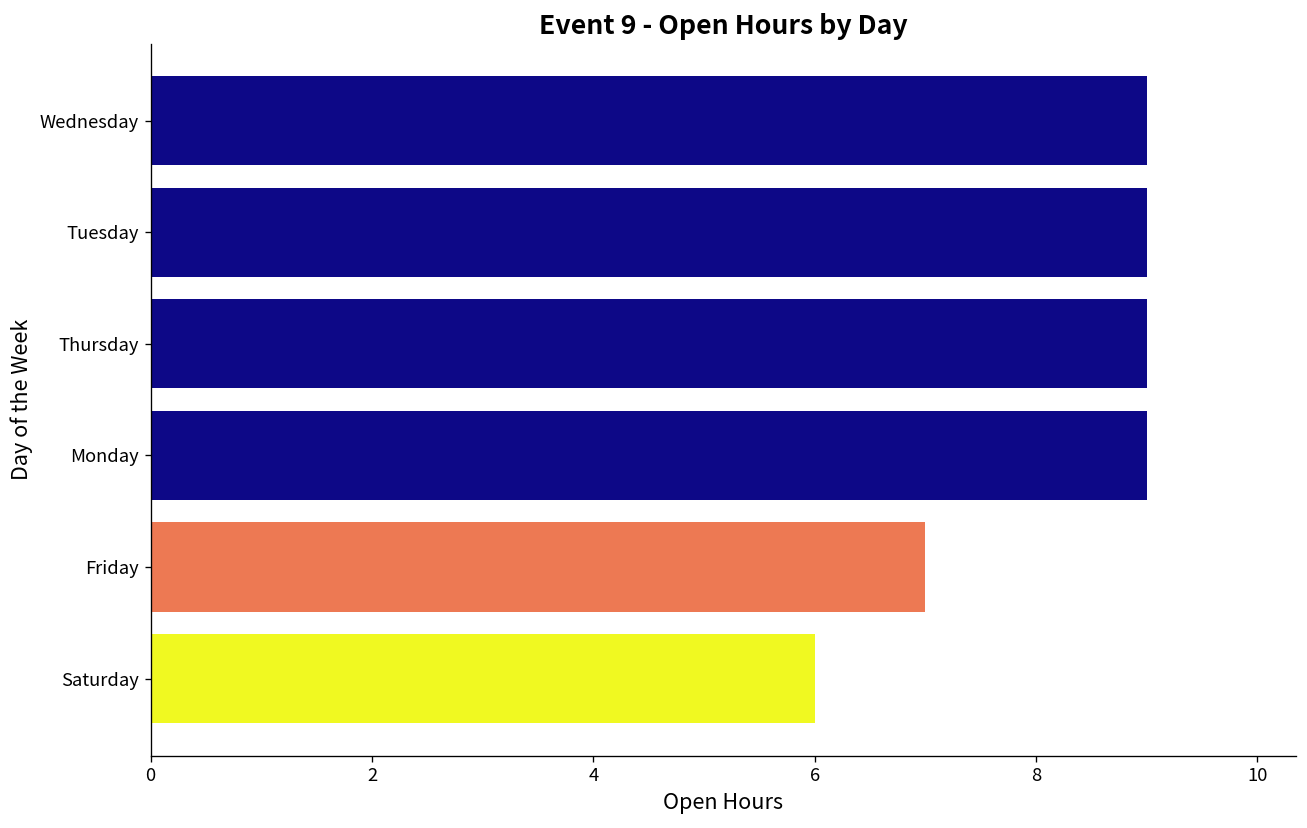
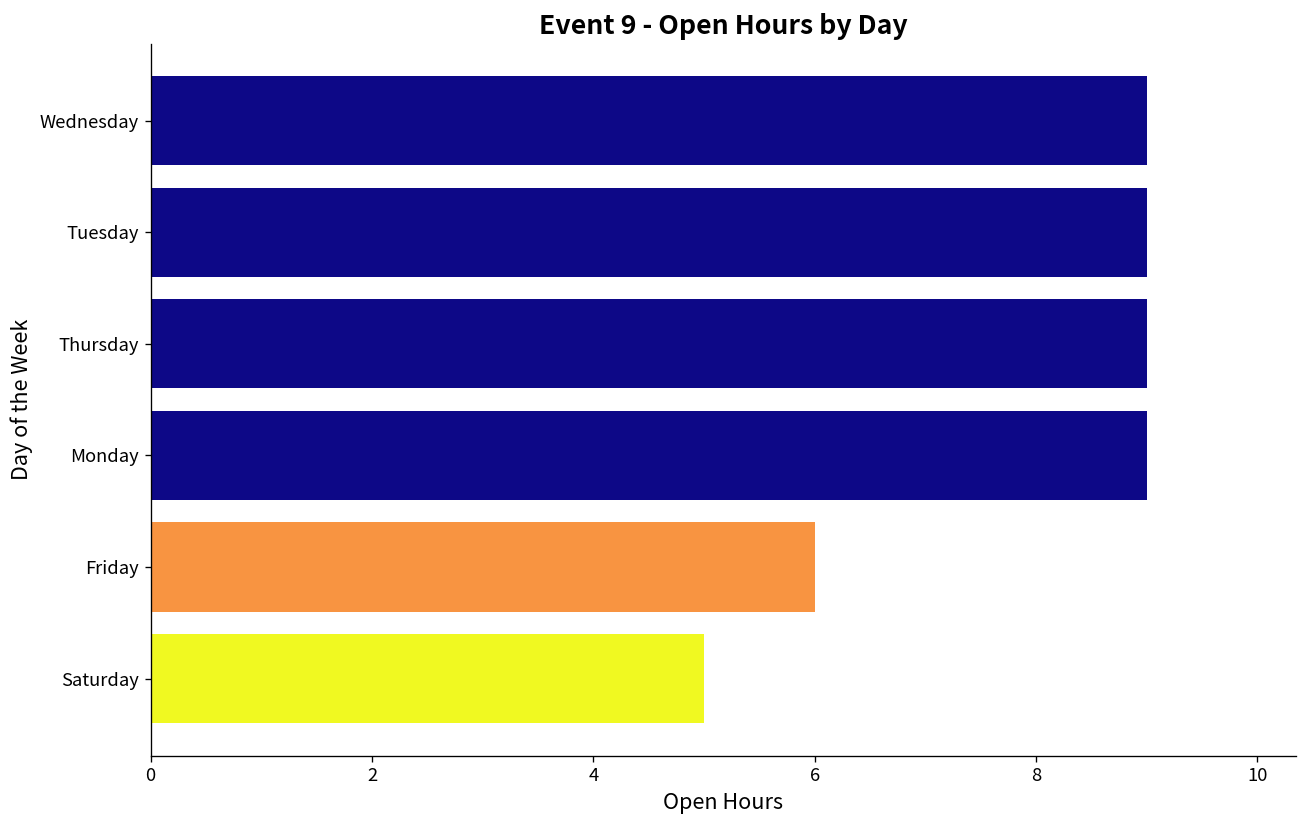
  {
    "Wednesday": 9,
    "Tuesday": 9,
    "Thursday": 9,
    "Monday": 9,
-   "Friday": 7,
-   "Saturday": 6
+   "Friday": 6,
+   "Saturday": 5
  }
